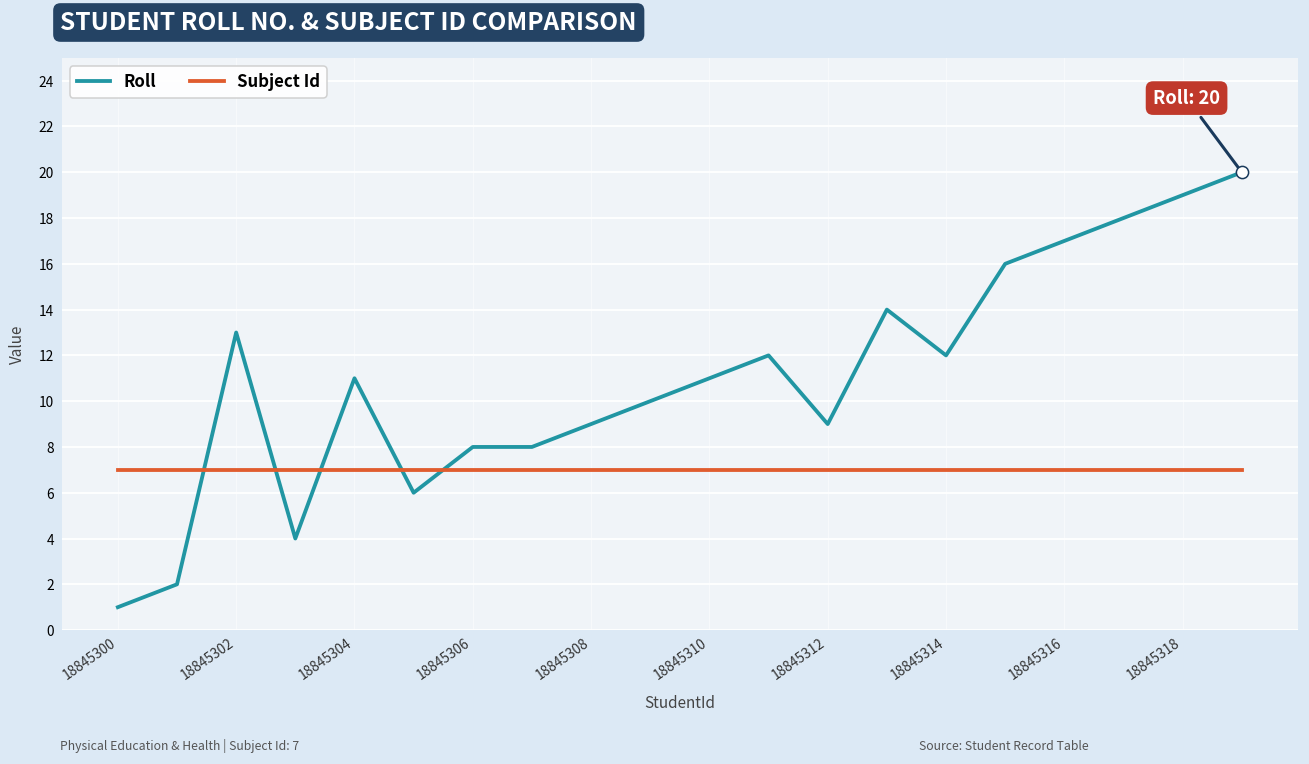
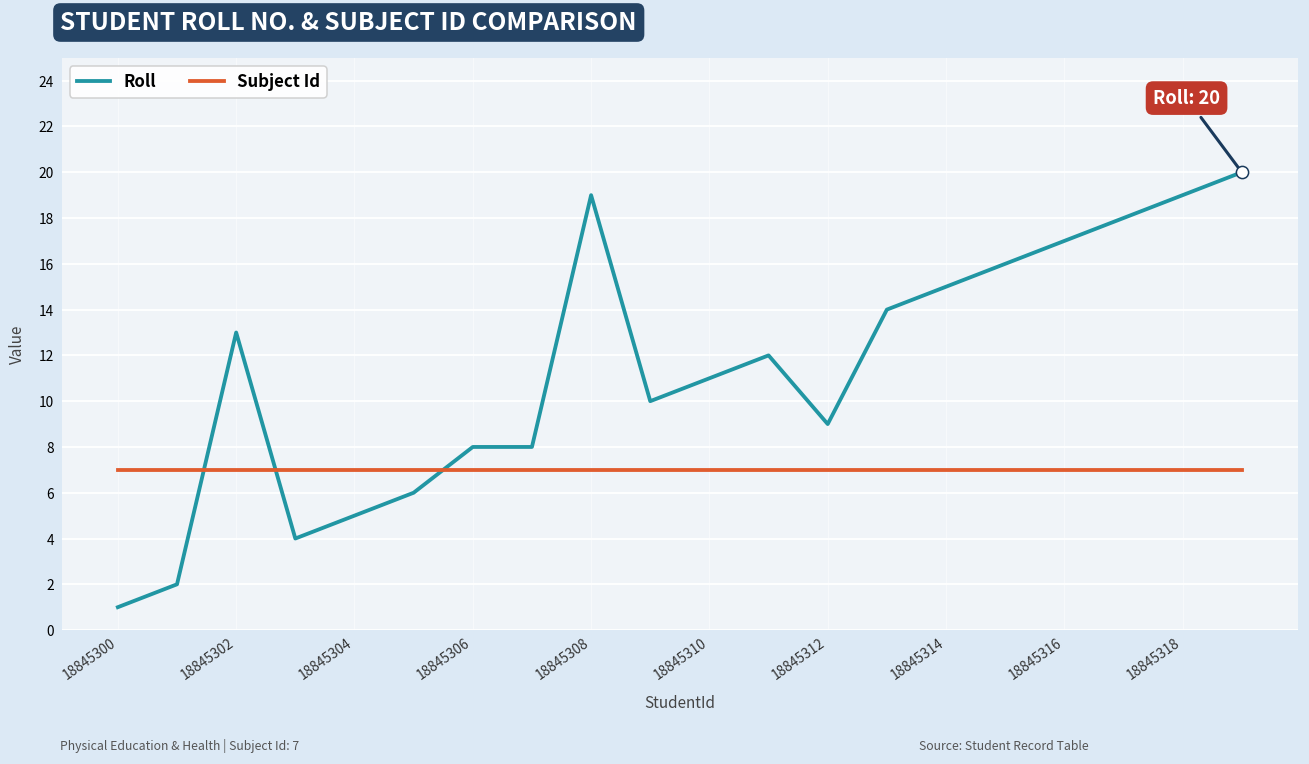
  {
    "Roll": {
      "18845300": 1,
      "18845302": 13,
-     "18845304": 11,
+     "18845304": 5,
      "18845306": 8,
-     "18845308": 9,
+     "18845308": 19,
      "18845310": 11,
      "18845312": 9,
-     "18845314": 12,
+     "18845314": 15,
      "18845316": 17,
      "18845318": 19
    },
    "Subject Id": {
      "18845300": 7,
      "18845302": 7,
      "18845304": 7,
      "18845306": 7,
      "18845308": 7,
      "18845310": 7,
      "18845312": 7,
      "18845314": 7,
      "18845316": 7,
      "18845318": 7
    }
  }
